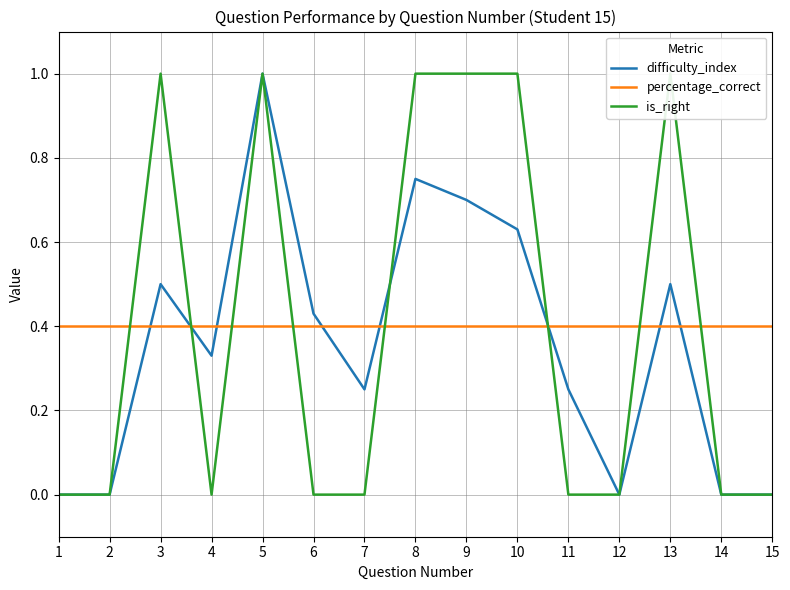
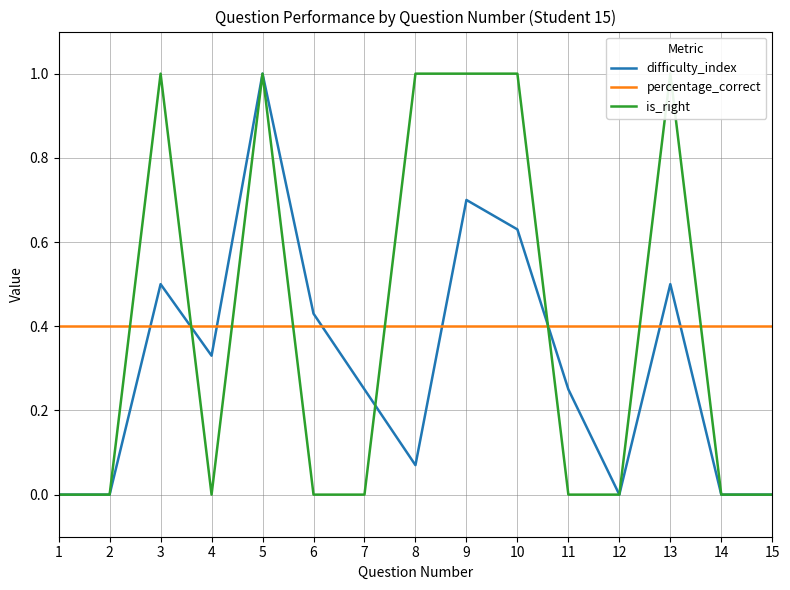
  {
    "difficulty_index": {
      "3": 0.50,
      "4": 0.33,
      "6": 0.43,
      "7": 0.25,
-     "8": 0.75,
+     "8": 0.07,
      "9": 0.70,
      "10": 0.63,
      "11": 0.25,
      "13": 0.50
    },
    "percentage_correct": {
      "1": 0.40,
      "2": 0.40,
      "3": 0.40,
      "4": 0.40,
      "5": 0.40,
      "6": 0.40,
      "7": 0.40,
      "8": 0.40,
      "9": 0.40,
      "10": 0.40,
      "11": 0.40,
      "12": 0.40,
      "13": 0.40,
      "14": 0.40,
      "15": 0.40
    },
    "is_right": {
      "3": 1.00,
      "4": 0.00,
      "6": 0.00,
      "7": 0.00,
      "8": 1.00,
      "9": 1.00,
      "10": 1.00,
      "11": 0.00
    }
  }
